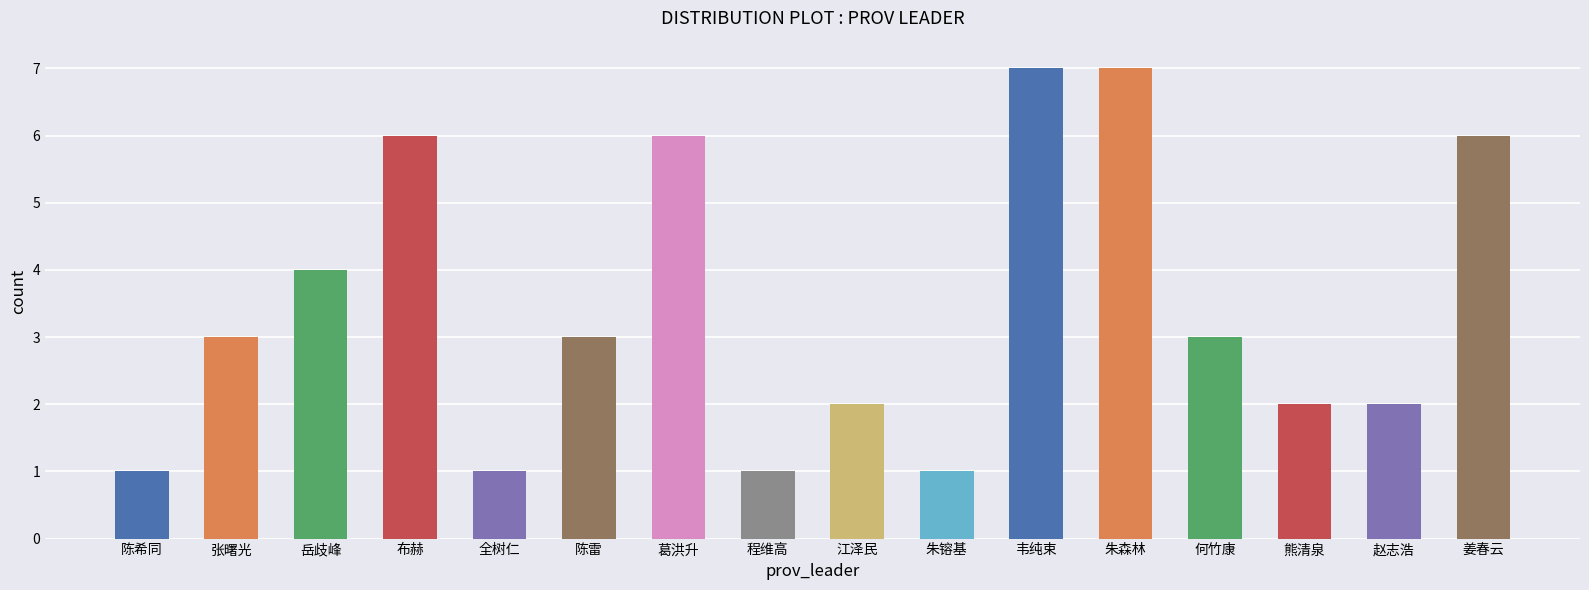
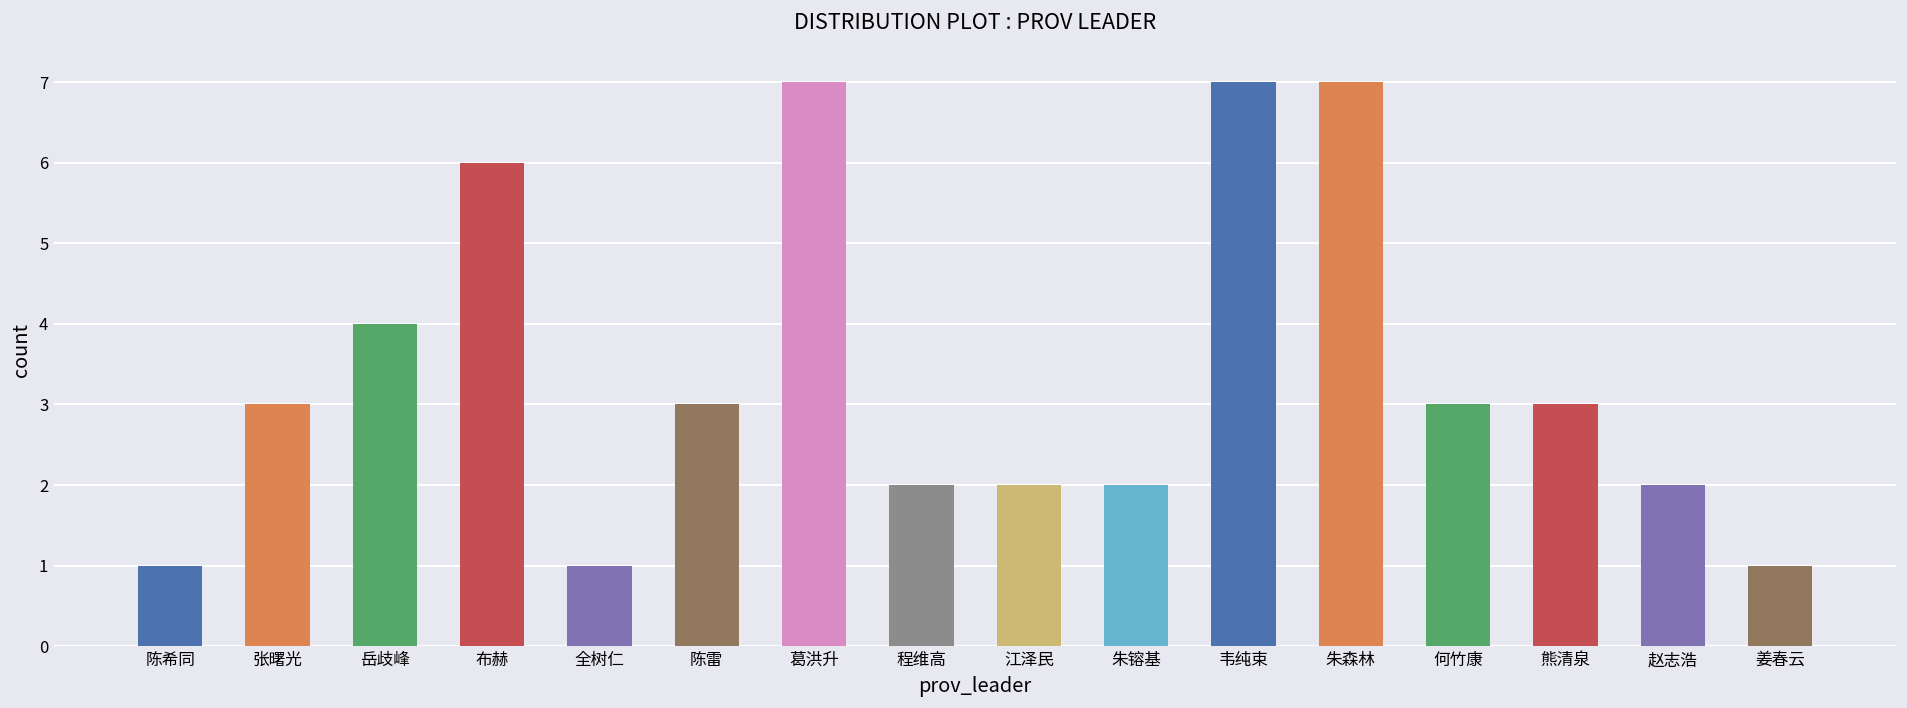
  {
    "陈希同": 1,
    "张曙光": 3,
    "岳歧峰": 4,
    "布赫": 6,
    "全树仁": 1,
    "陈雷": 3,
-   "葛洪升": 6,
-   "程维高": 1,
+   "葛洪升": 7,
+   "程维高": 2,
    "江泽民": 2,
-   "朱镕基": 1,
+   "朱镕基": 2,
    "韦纯束": 7,
    "朱森林": 7,
    "何竹康": 3,
-   "熊清泉": 2,
+   "熊清泉": 3,
    "赵志浩": 2,
-   "姜春云": 6
+   "姜春云": 1
  }
